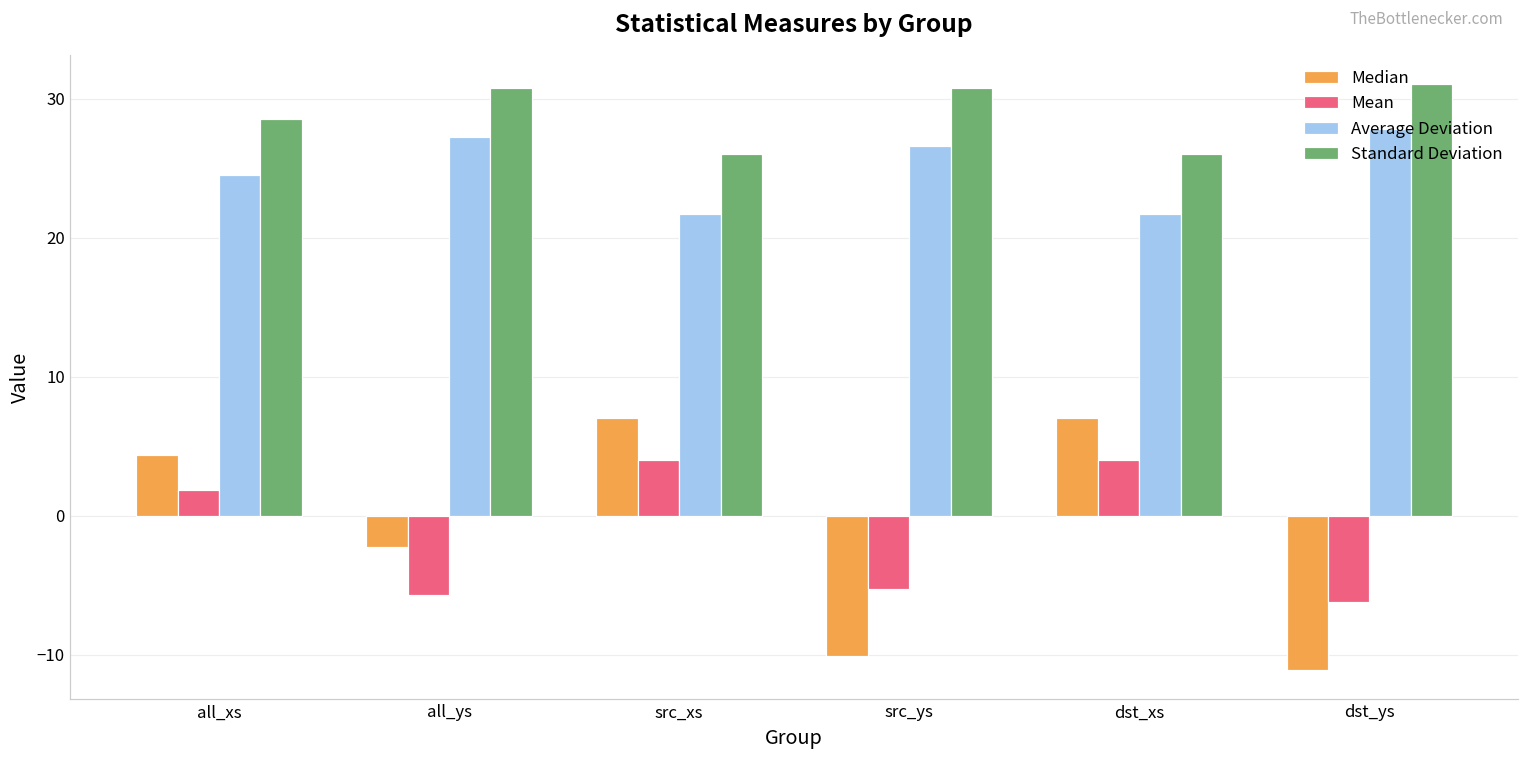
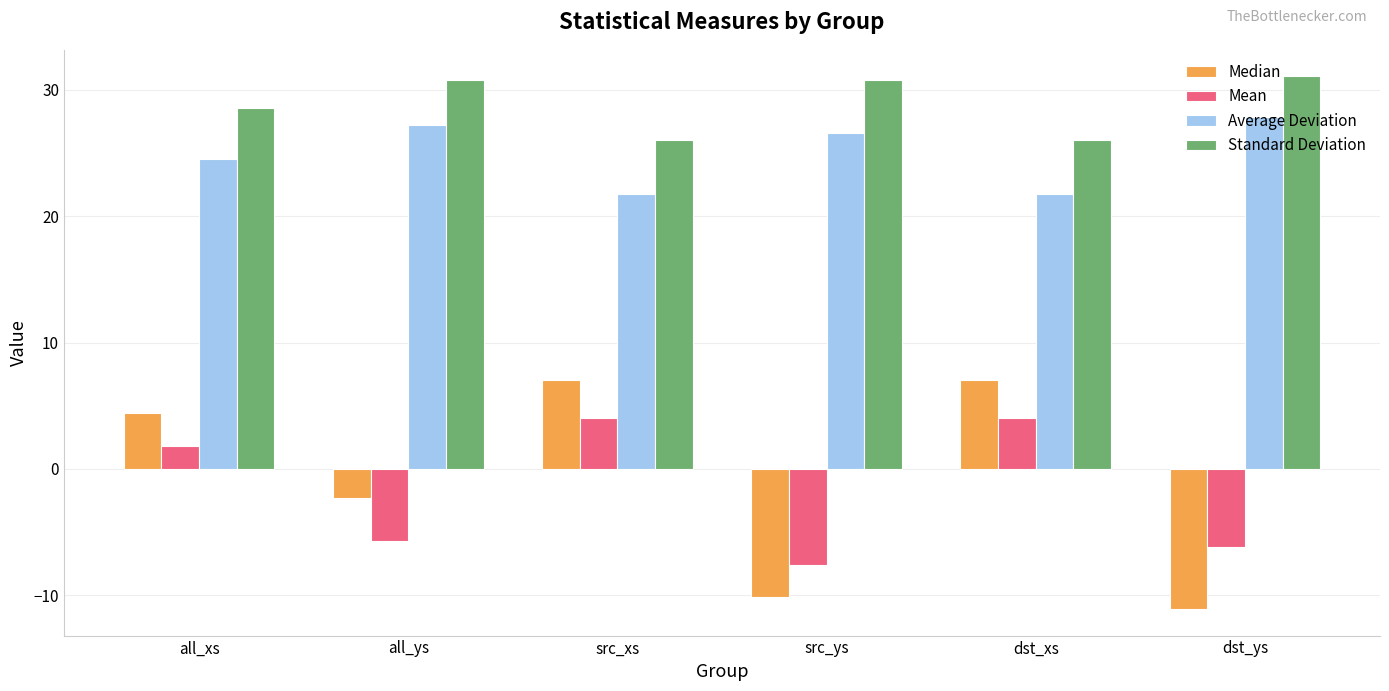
  {
    "Median": {
      "all_xs": 4.4,
      "all_ys": -2.3,
      "src_xs": 7.0,
      "src_ys": -10.1,
      "dst_xs": 7.0,
      "dst_ys": -11.1
    },
    "Mean": {
      "all_xs": 1.8,
      "all_ys": -5.7,
      "src_xs": 4.0,
-     "src_ys": -5.2,
+     "src_ys": -7.6,
      "dst_xs": 4.0,
      "dst_ys": -6.2
    },
    "Average Deviation": {
      "all_xs": 24.6,
      "all_ys": 27.2,
      "src_xs": 21.7,
      "src_ys": 26.6,
      "dst_xs": 21.7,
      "dst_ys": 27.9
    },
    "Standard Deviation": {
      "all_xs": 28.6,
      "all_ys": 30.8,
      "src_xs": 26.0,
      "src_ys": 30.8,
      "dst_xs": 26.0,
      "dst_ys": 31.1
    }
  }
